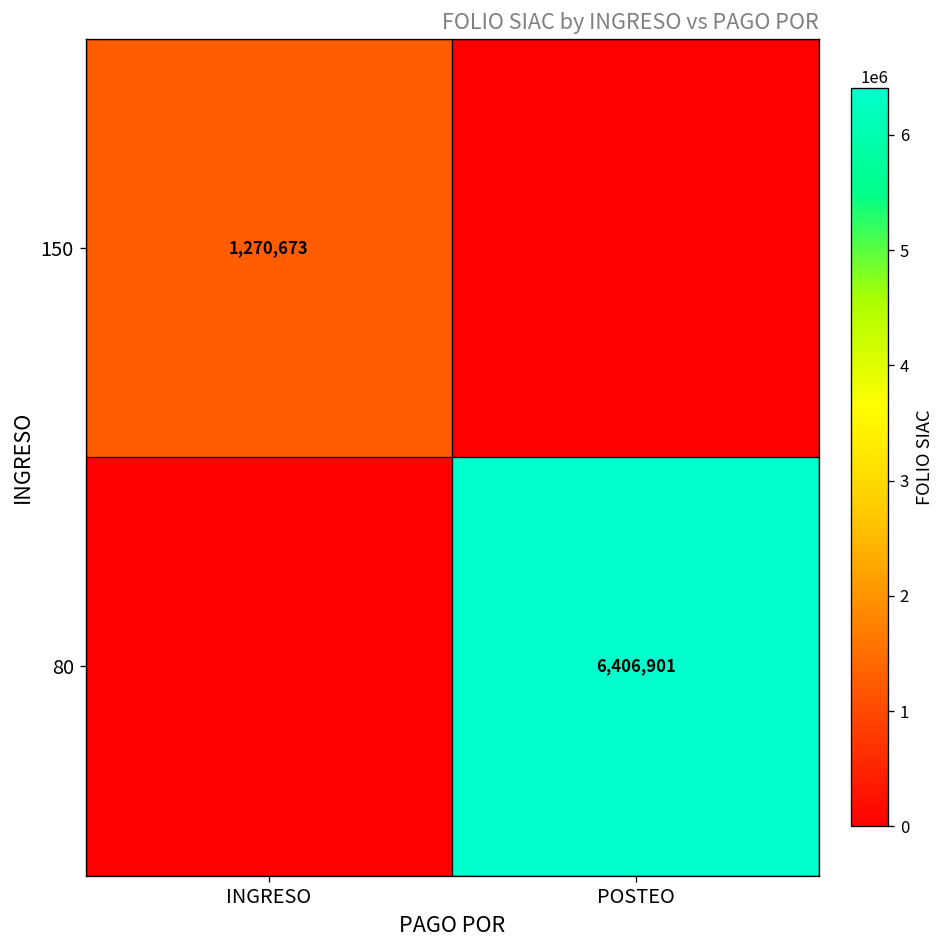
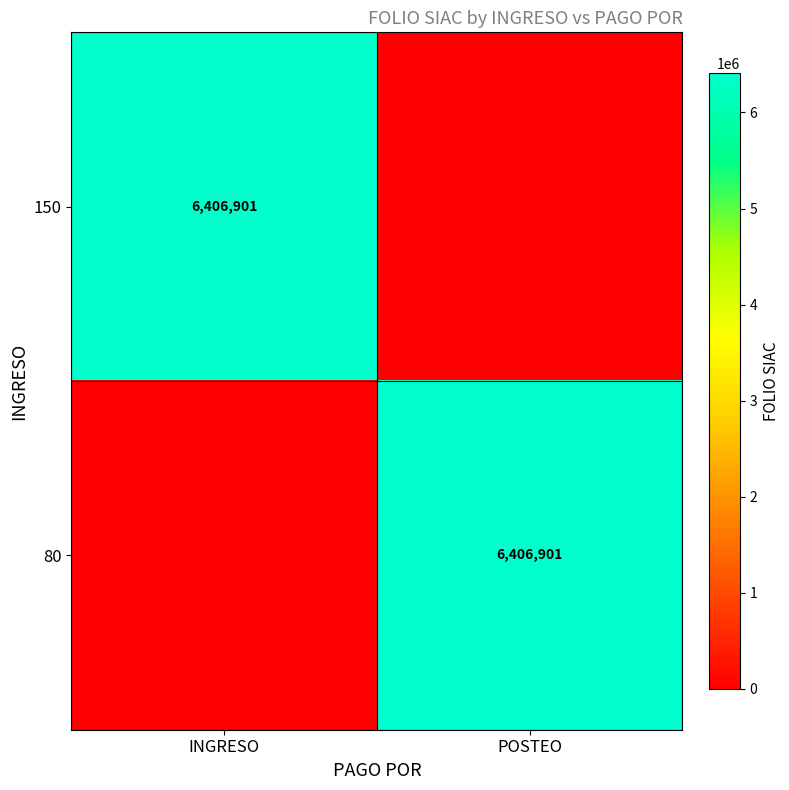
  {
    "150": {
-     "INGRESO": "1,270,673"
+     "INGRESO": "6,406,901"
    },
    "80": {
      "POSTEO": "6,406,901"
    }
  }
